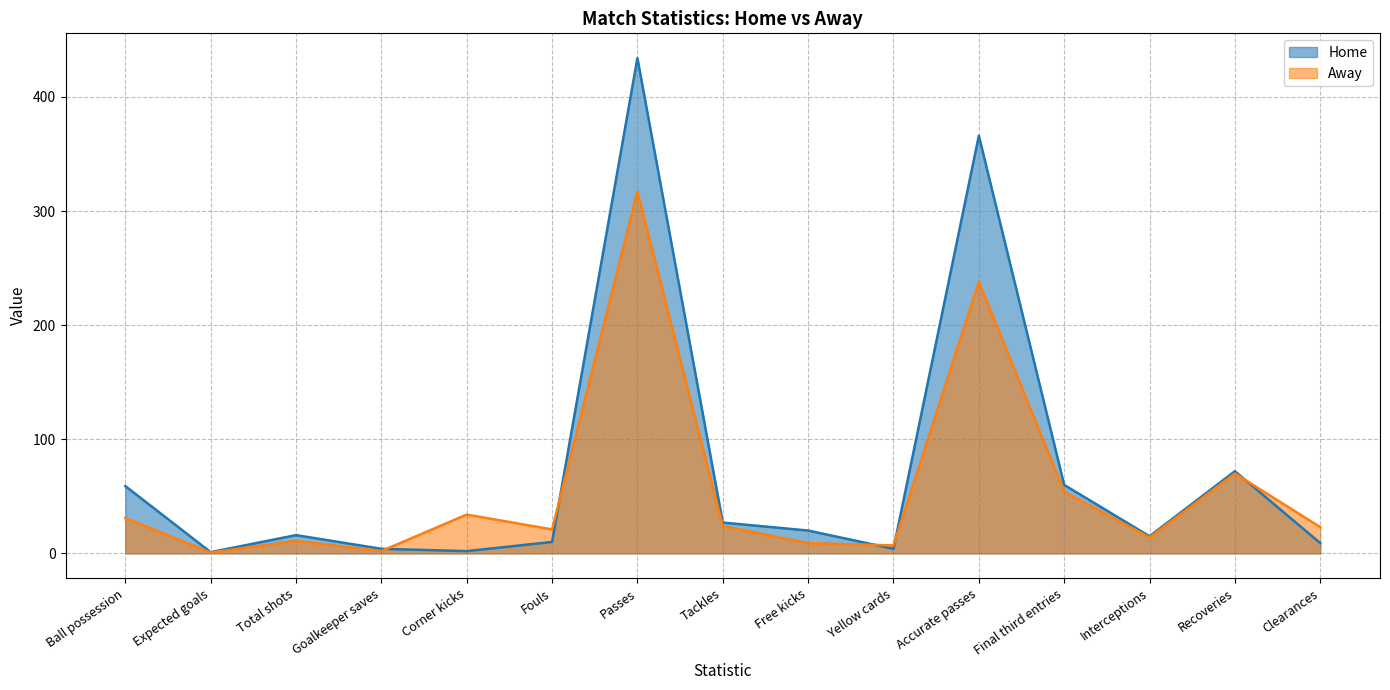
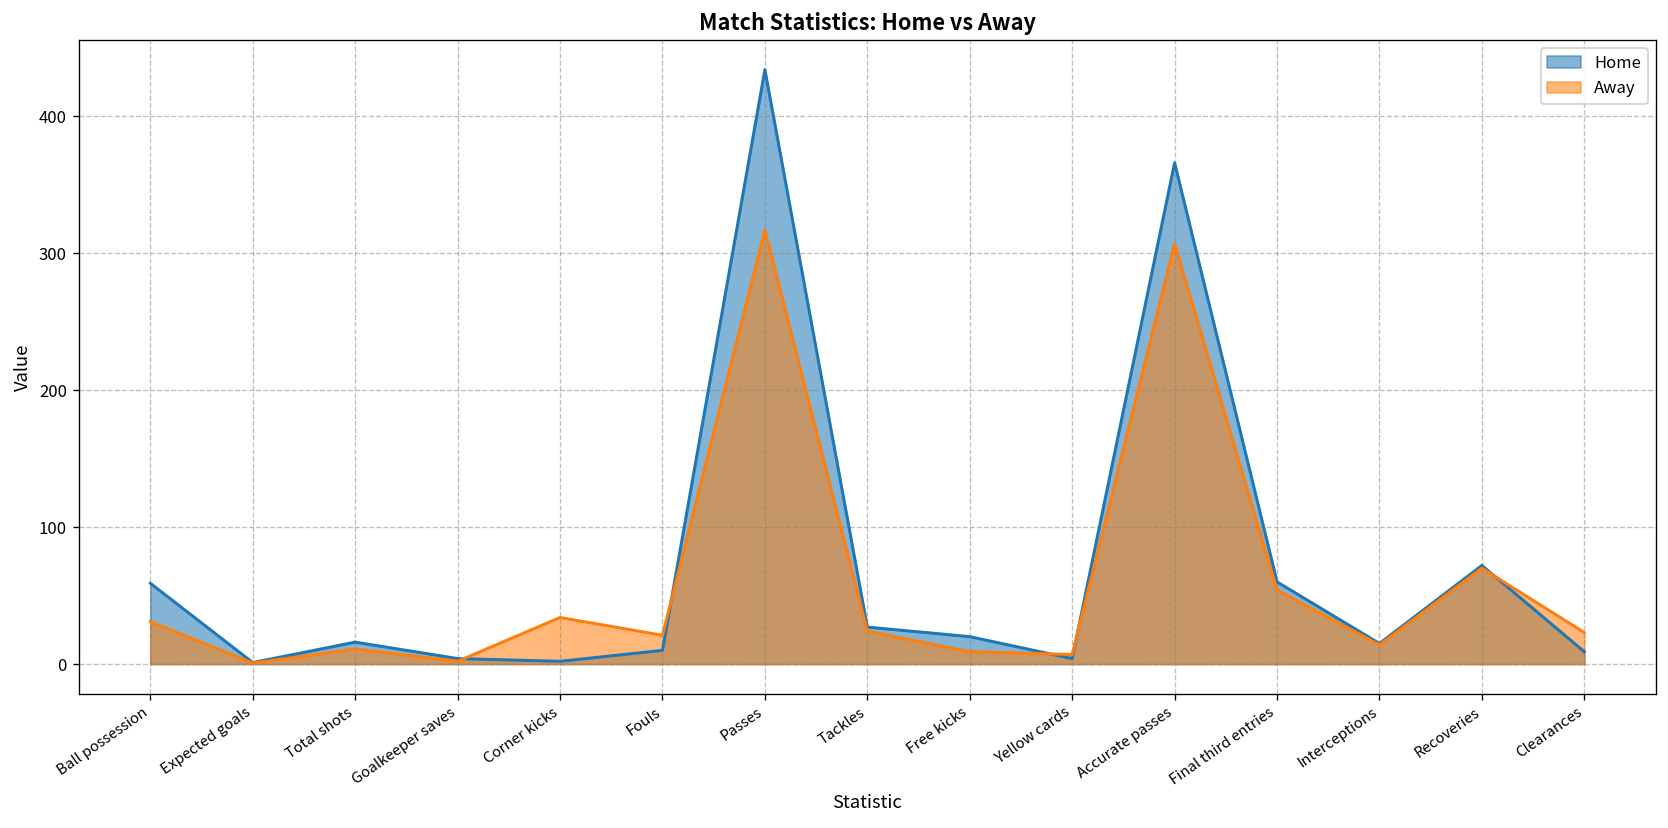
  {
    "Home": {
      "Ball possession": 59,
      "Total shots": 16,
      "Corner kicks": 2,
      "Fouls": 10,
      "Passes": 434,
      "Tackles": 27,
      "Free kicks": 20,
      "Yellow cards": 4,
      "Accurate passes": 366,
      "Final third entries": 60,
      "Clearances": 9
    },
    "Away": {
      "Ball possession": 31,
      "Total shots": 11,
      "Corner kicks": 34,
      "Fouls": 21,
      "Passes": 317,
      "Tackles": 24,
      "Free kicks": 9,
      "Yellow cards": 7,
-     "Accurate passes": 238,
+     "Accurate passes": 307,
      "Final third entries": 54,
      "Clearances": 23
    }
  }
